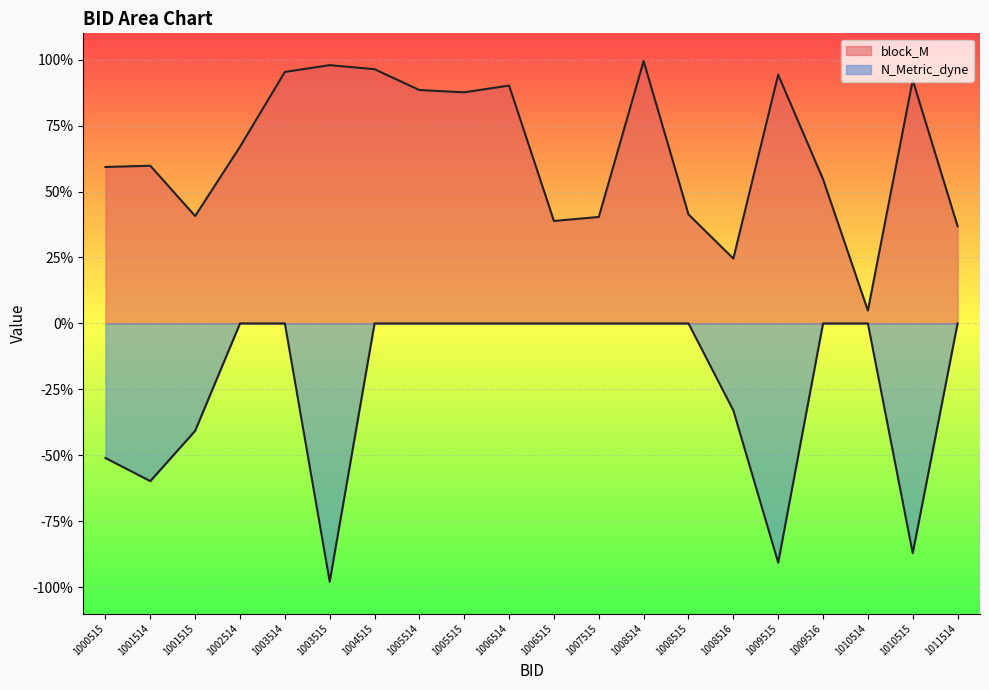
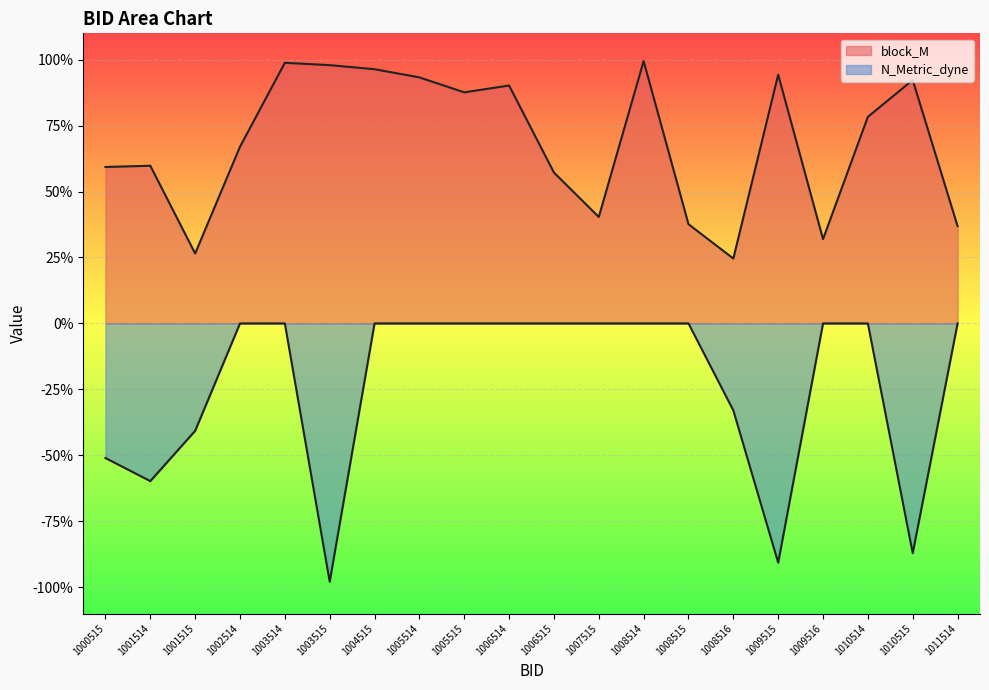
  {
    "block_M": {
      "1000515": "59%",
      "1001514": "60%",
-     "1001515": "41%",
+     "1001515": "27%",
      "1002514": "67%",
-     "1003514": "95%",
+     "1003514": "99%",
      "1003515": "98%",
      "1004515": "96%",
-     "1005514": "88%",
+     "1005514": "93%",
      "1005515": "88%",
      "1006514": "90%",
-     "1006515": "39%",
+     "1006515": "57%",
      "1007515": "40%",
      "1008514": "99%",
-     "1008515": "41%",
+     "1008515": "38%",
      "1008516": "25%",
      "1009515": "94%",
-     "1009516": "55%",
-     "1010514": "5%",
+     "1009516": "32%",
+     "1010514": "78%",
      "1011514": "37%"
    }
  }
